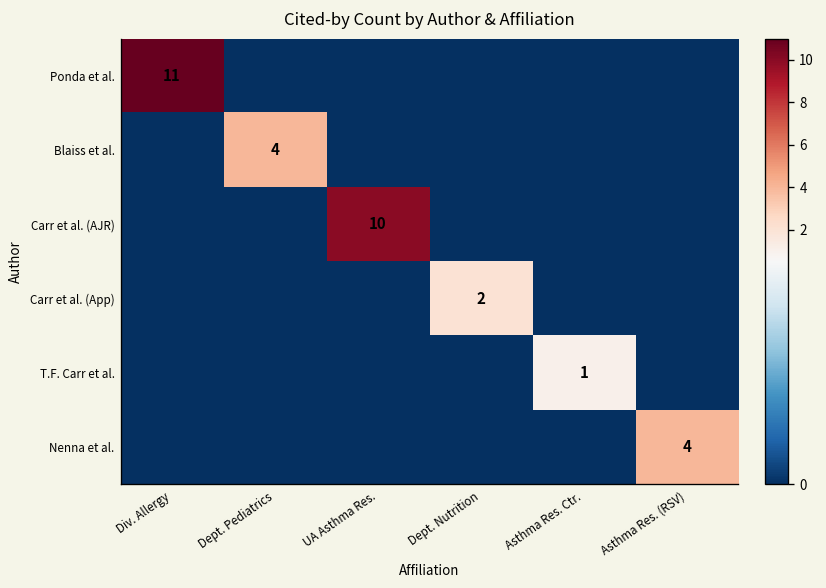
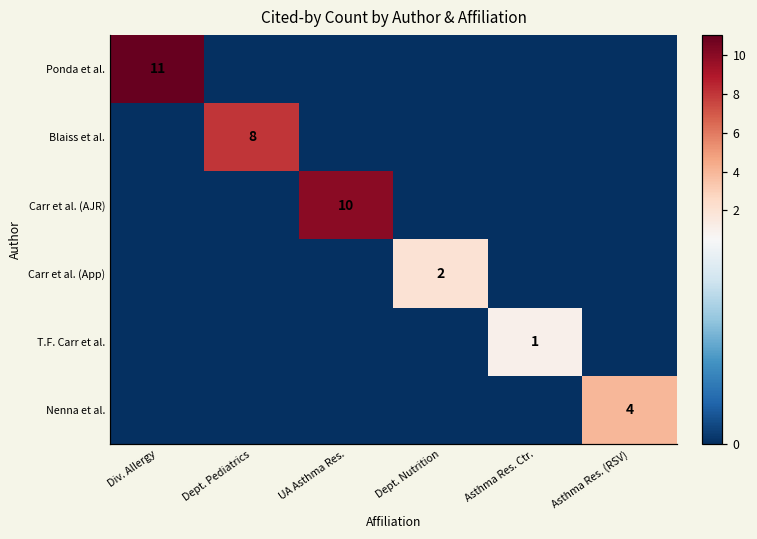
  {
    "Ponda et al.": {
      "Div. Allergy": 11
    },
    "Blaiss et al.": {
-     "Dept. Pediatrics": 4
+     "Dept. Pediatrics": 8
    },
    "Carr et al. (AJR)": {
      "UA Asthma Res.": 10
    },
    "Carr et al. (App)": {
      "Dept. Nutrition": 2
    },
    "T.F. Carr et al.": {
      "Asthma Res. Ctr.": 1
    },
    "Nenna et al.": {
      "Asthma Res. (RSV)": 4
    }
  }
